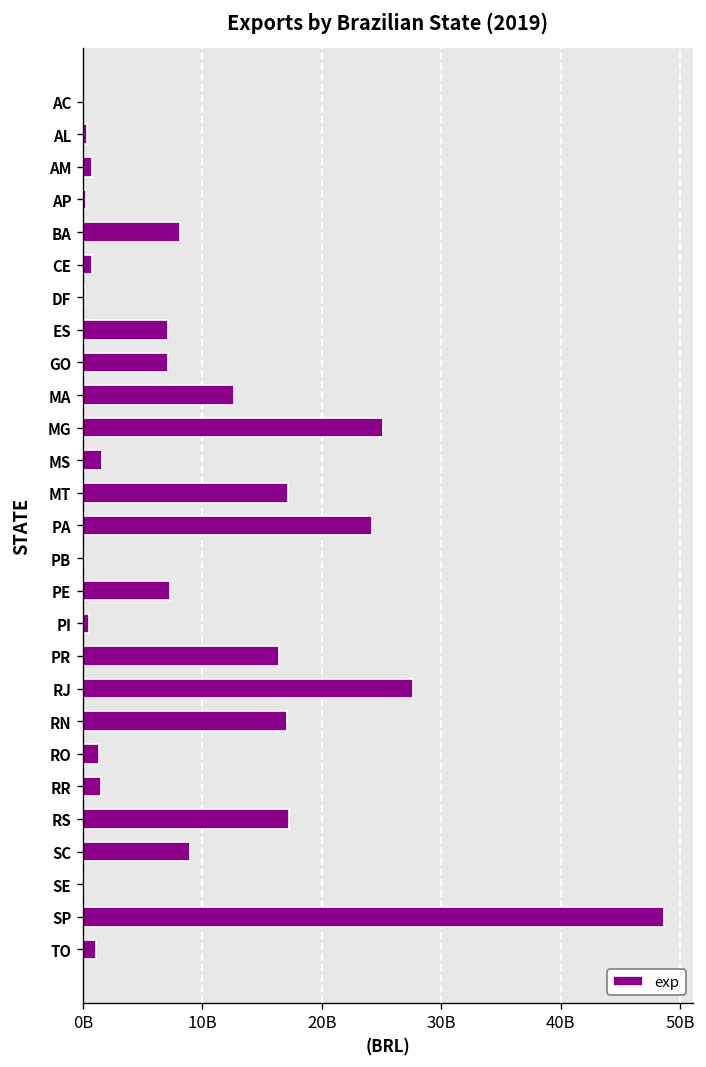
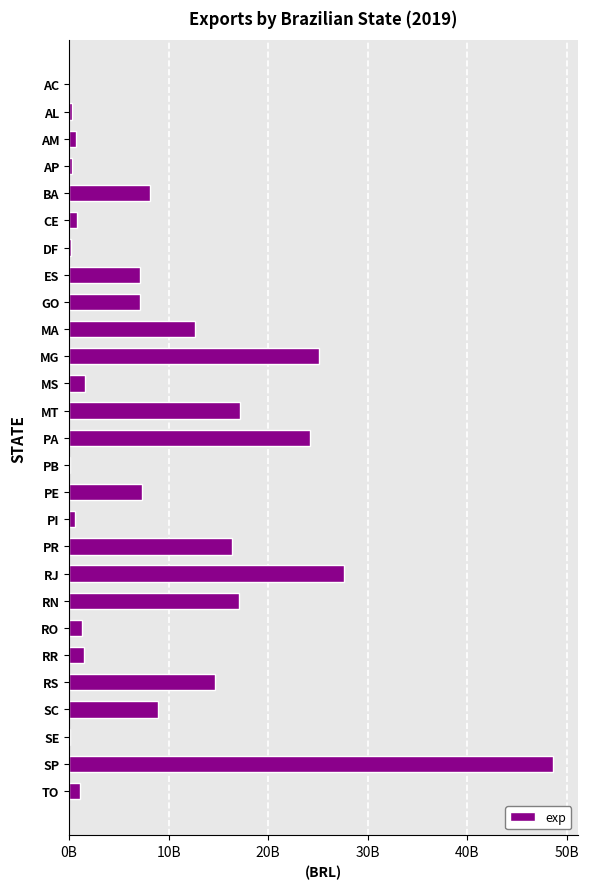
  {
    "AL": 0,
    "AM": 1000000000,
    "AP": 0,
    "BA": 8000000000,
    "CE": 1000000000,
    "ES": 7000000000,
    "GO": 7000000000,
    "MA": 13000000000,
    "MG": 25000000000,
    "MS": 2000000000,
    "MT": 17000000000,
    "PA": 24000000000,
    "PE": 7000000000,
    "PI": 1000000000,
    "PR": 16000000000,
    "RJ": 28000000000,
    "RN": 17000000000,
    "RO": 1000000000,
    "RR": 1000000000,
-   "RS": 17000000000,
+   "RS": 15000000000,
    "SC": 9000000000,
    "SP": 49000000000,
    "TO": 1000000000
  }
